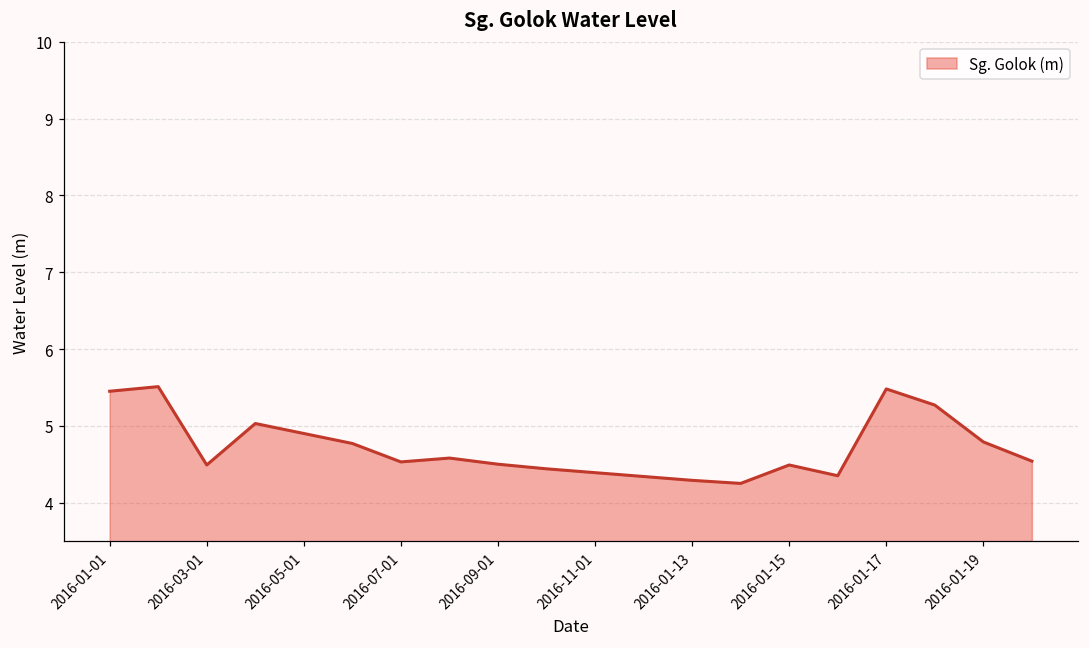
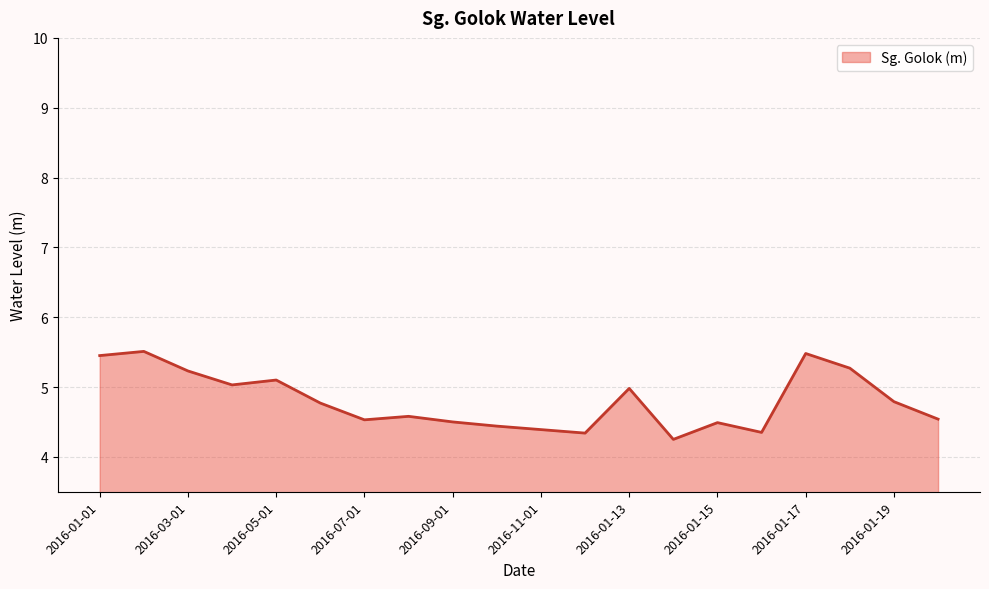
  {
    "2016-01-01": 5.5,
-   "2016-03-01": 4.5,
-   "2016-05-01": 4.9,
+   "2016-03-01": 5.2,
+   "2016-05-01": 5.1,
    "2016-07-01": 4.5,
    "2016-09-01": 4.5,
    "2016-11-01": 4.4,
-   "2016-01-13": 4.3,
+   "2016-01-13": 5.0,
    "2016-01-15": 4.5,
    "2016-01-17": 5.5,
    "2016-01-19": 4.8
  }
